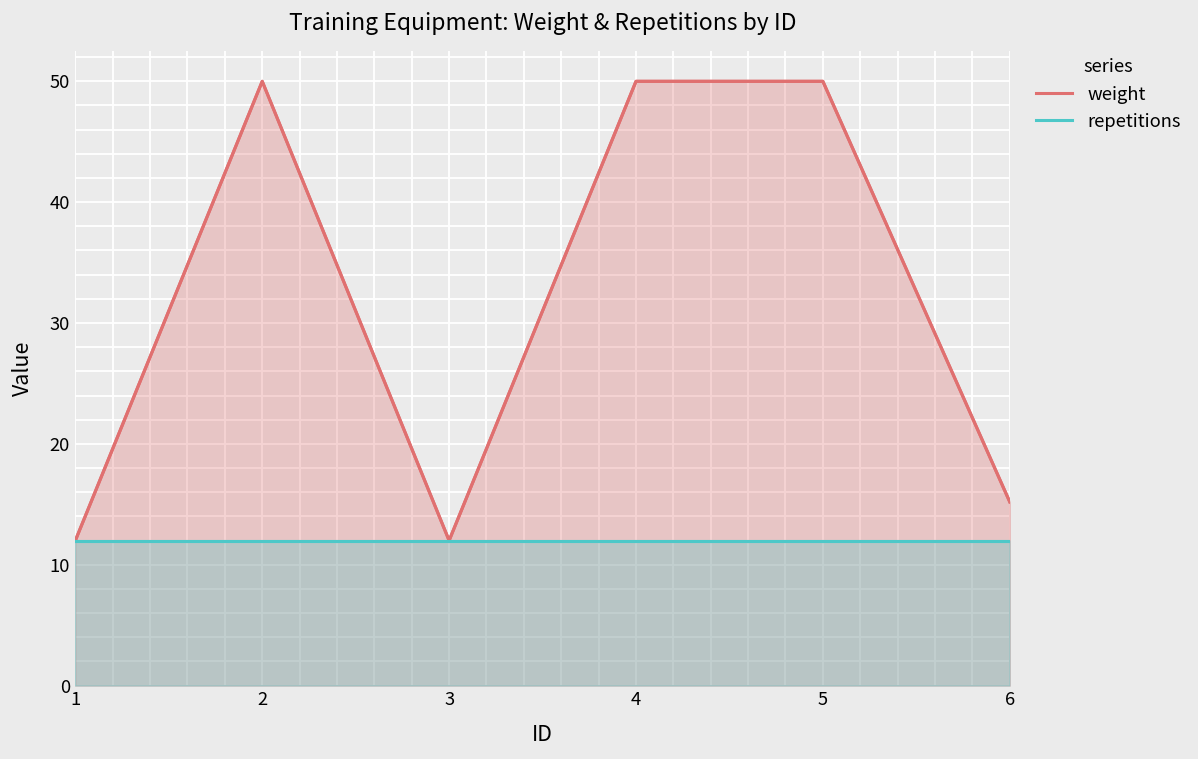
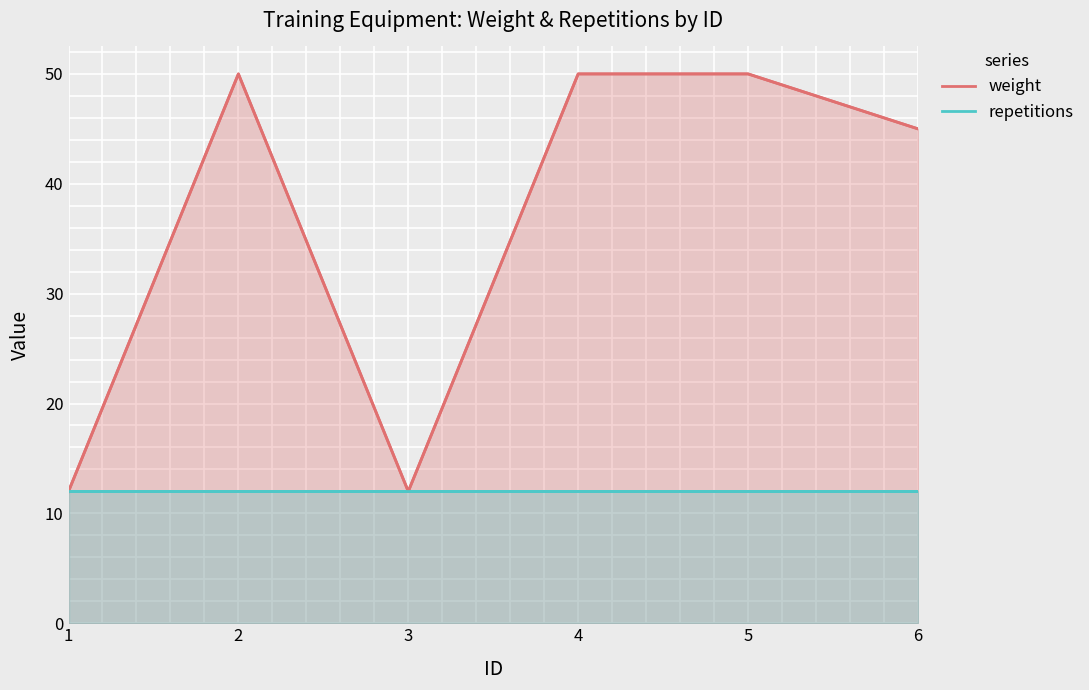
  {
    "weight": {
      "2": 50.0,
      "4": 50.0,
      "5": 50.0,
-     "6": 15.2
+     "6": 45.0
    },
    "repetitions": {
      "2": 12.0,
      "4": 12.0,
      "5": 12.0,
      "6": 12.0
    }
  }
